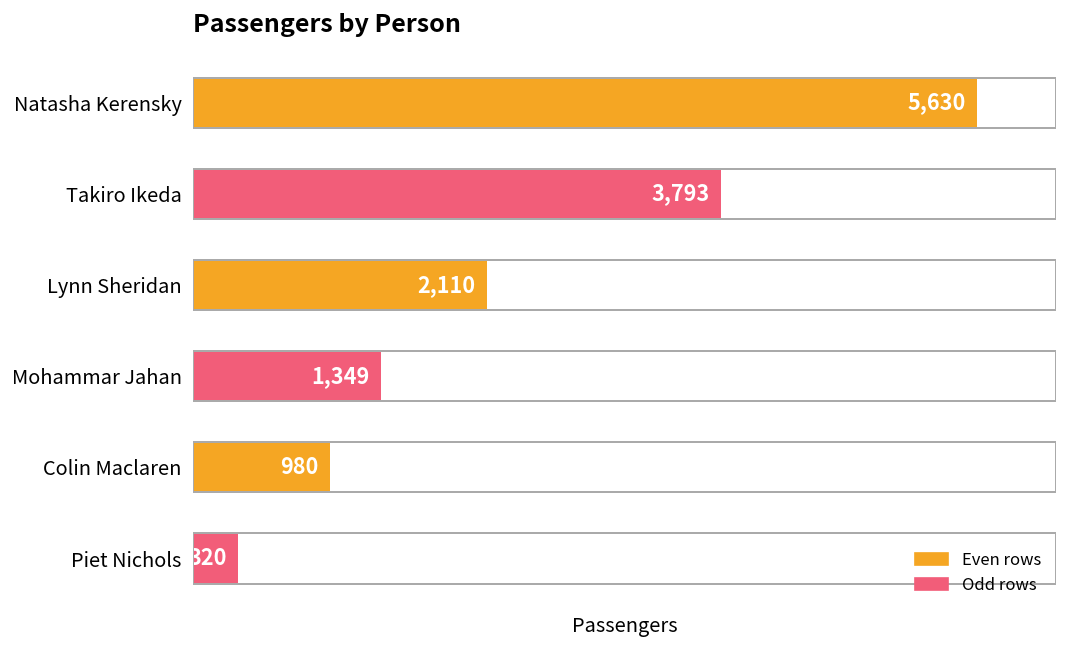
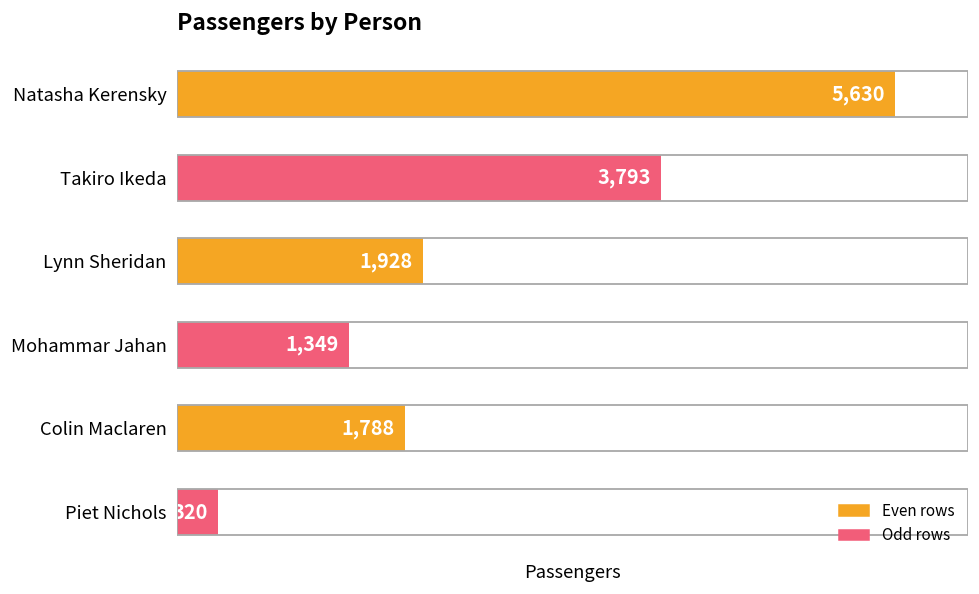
  {
    "Natasha Kerensky": "5,630",
    "Takiro Ikeda": "3,793",
-   "Lynn Sheridan": "2,110",
+   "Lynn Sheridan": "1,928",
    "Mohammar Jahan": "1,349",
-   "Colin Maclaren": "980",
+   "Colin Maclaren": "1,788",
    "Piet Nichols": "320"
  }
